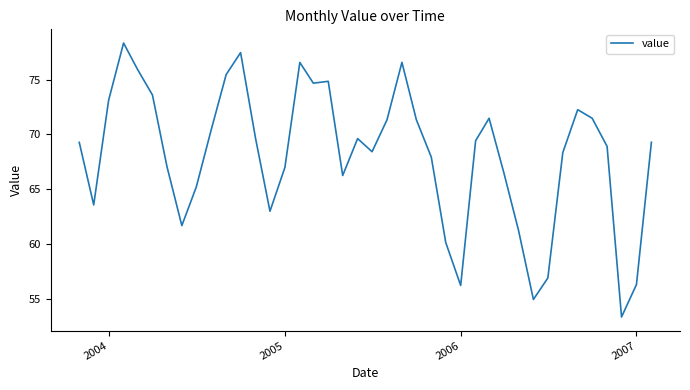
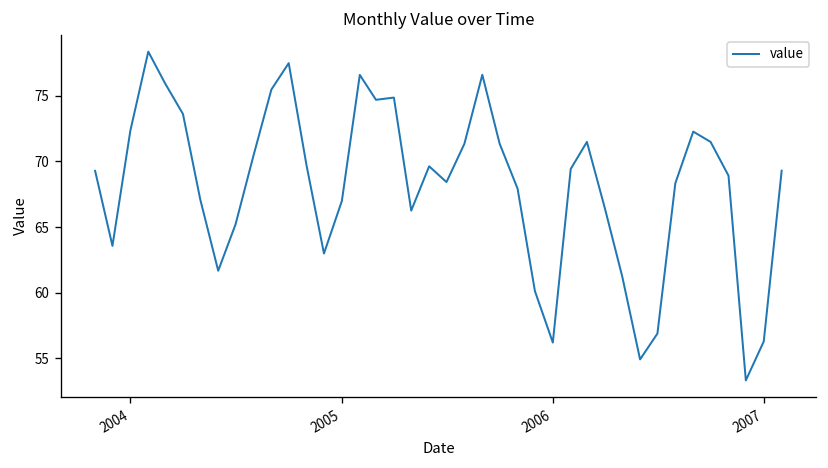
  {
-   "2004": 73.1,
+   "2004": 72.3,
    "2005": 67.0,
    "2006": 56.2,
    "2007": 56.3
  }
